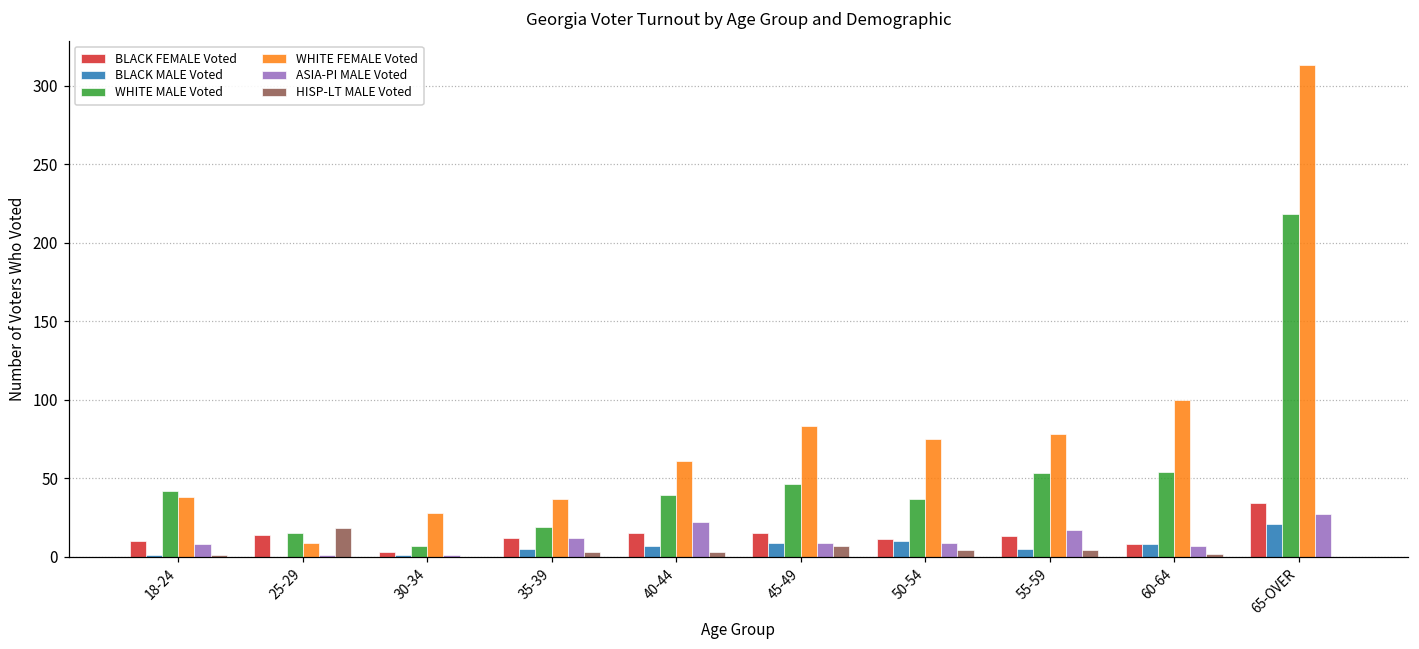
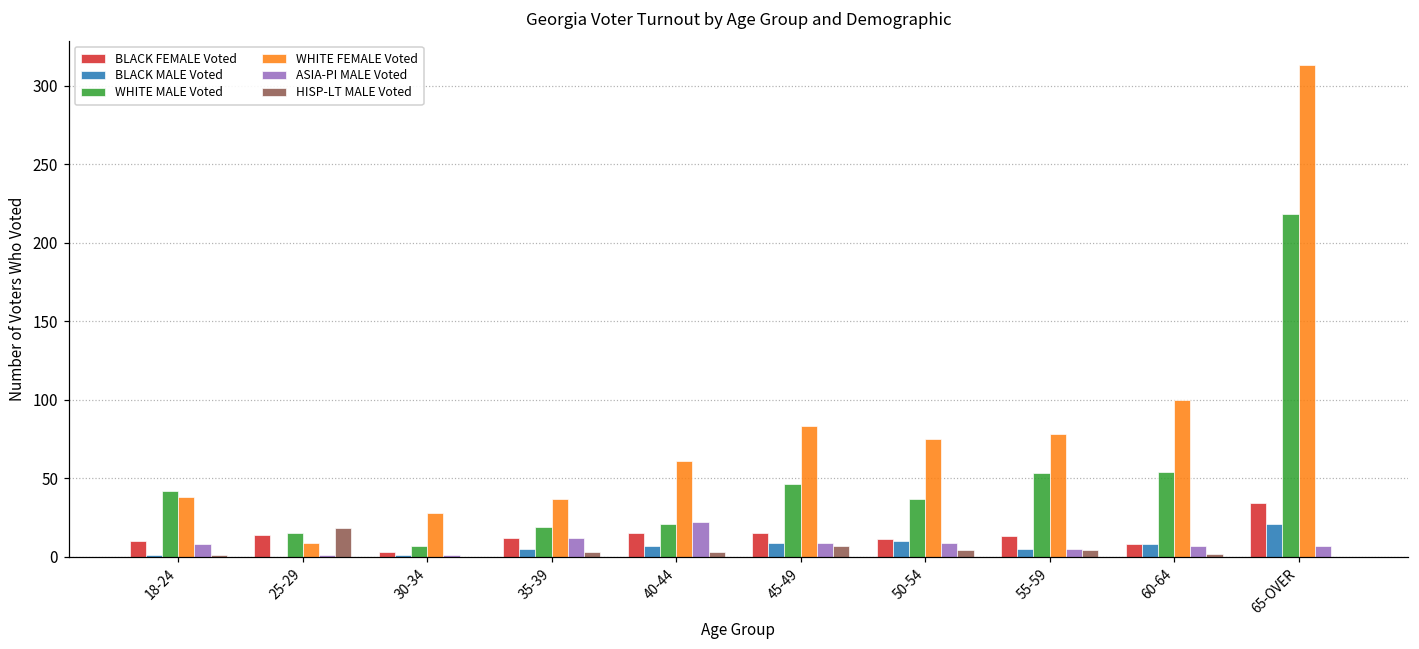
  {
    "BLACK FEMALE Voted": {
      "18-24": 10,
      "25-29": 14,
      "30-34": 3,
      "35-39": 12,
      "40-44": 15,
      "45-49": 15,
      "50-54": 11,
      "55-59": 13,
      "60-64": 8,
      "65-OVER": 34
    },
    "BLACK MALE Voted": {
      "25-29": 0,
      "35-39": 5,
      "40-44": 7,
      "45-49": 9,
      "50-54": 10,
      "55-59": 5,
      "60-64": 8,
      "65-OVER": 21
    },
    "WHITE MALE Voted": {
      "18-24": 42,
      "25-29": 15,
      "30-34": 7,
      "35-39": 19,
-     "40-44": 39,
+     "40-44": 21,
      "45-49": 46,
      "50-54": 37,
      "55-59": 53,
      "60-64": 54,
      "65-OVER": 218
    },
    "WHITE FEMALE Voted": {
      "18-24": 38,
      "25-29": 9,
      "30-34": 28,
      "35-39": 37,
      "40-44": 61,
      "45-49": 83,
      "50-54": 75,
      "55-59": 78,
      "60-64": 100,
      "65-OVER": 313
    },
    "ASIA-PI MALE Voted": {
      "18-24": 8,
      "35-39": 12,
      "40-44": 22,
      "45-49": 9,
      "50-54": 9,
-     "55-59": 17,
+     "55-59": 5,
      "60-64": 7,
-     "65-OVER": 27
+     "65-OVER": 7
    },
    "HISP-LT MALE Voted": {
      "25-29": 18,
      "30-34": 0,
      "35-39": 3,
      "40-44": 3,
      "45-49": 7,
      "50-54": 4,
      "55-59": 4,
      "60-64": 2,
      "65-OVER": 0
    }
  }
